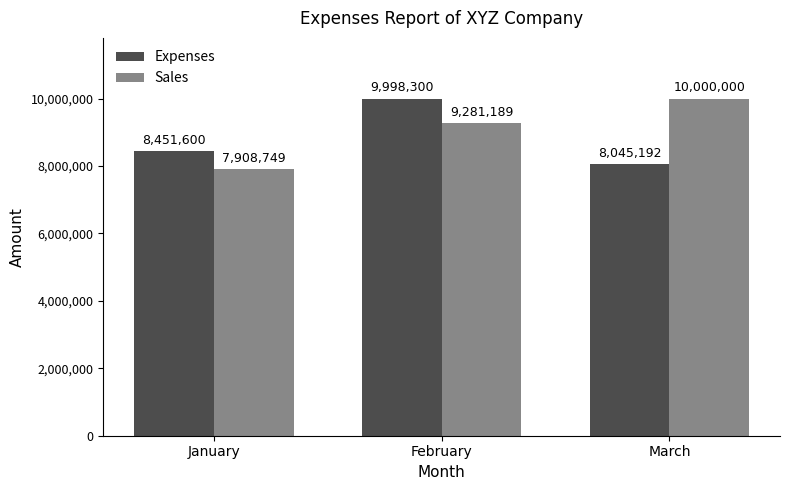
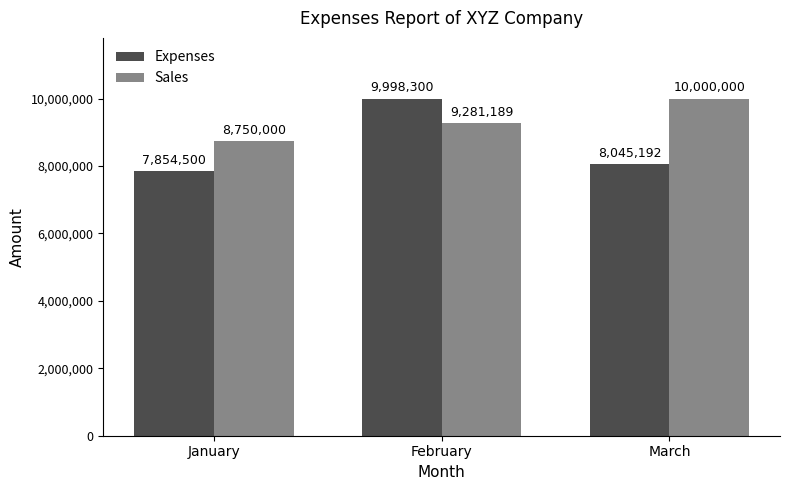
  {
    "Expenses": {
-     "January": "8,451,600",
+     "January": "7,854,500",
      "February": "9,998,300",
      "March": "8,045,192"
    },
    "Sales": {
-     "January": "7,908,749",
+     "January": "8,750,000",
      "February": "9,281,189",
      "March": "10,000,000"
    }
  }
